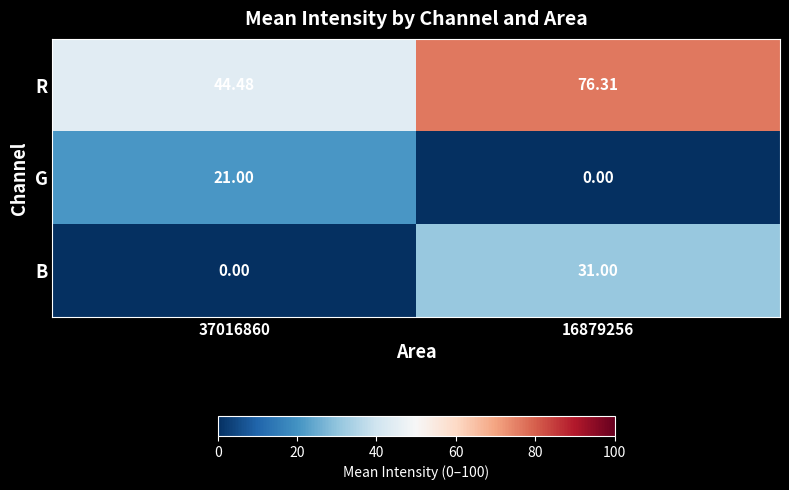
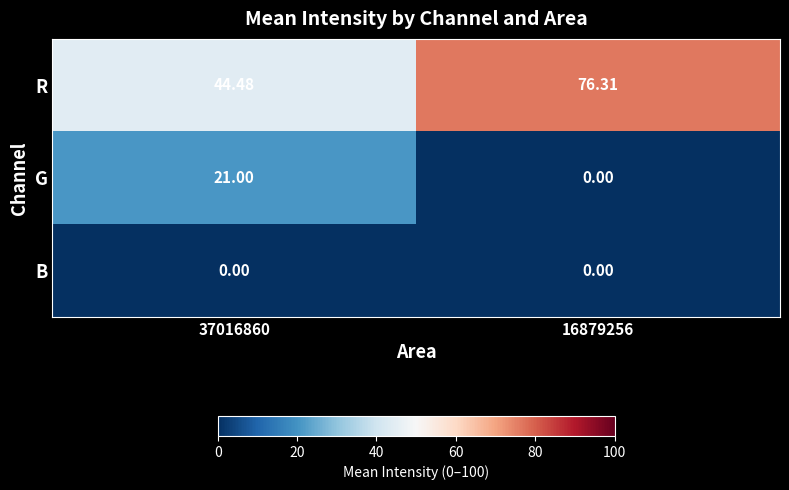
  {
    "R": {
      "16879256": 76.31
    },
    "G": {
      "37016860": 21.00,
      "16879256": 0.00
    },
    "B": {
      "37016860": 0.00,
-     "16879256": 31.00
+     "16879256": 0.00
    }
  }
